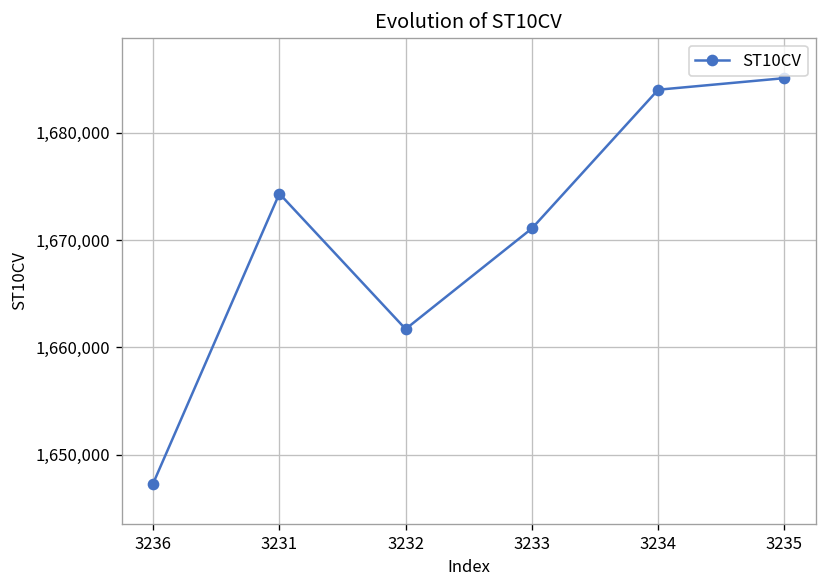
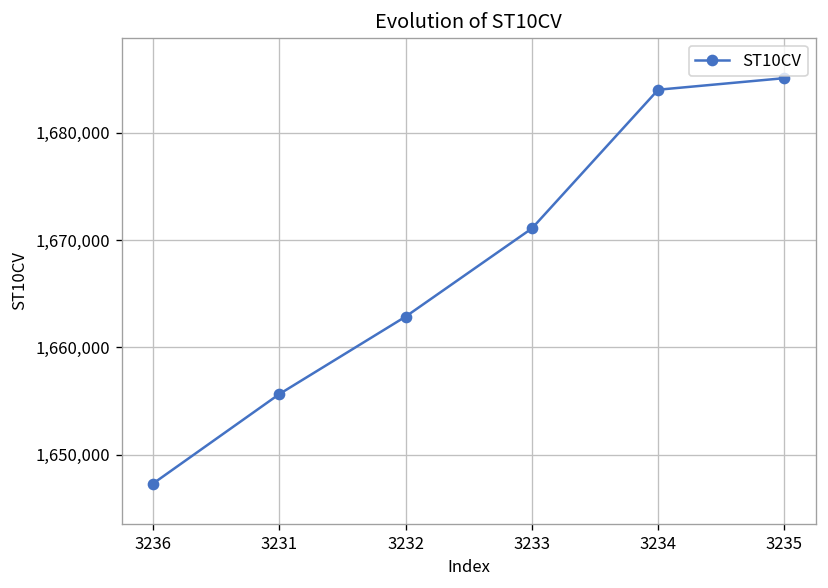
  {
    "3236": "1,647,000",
-   "3231": "1,674,000",
-   "3232": "1,662,000",
+   "3231": "1,656,000",
+   "3232": "1,663,000",
    "3233": "1,671,000",
    "3234": "1,684,000",
    "3235": "1,685,000"
  }
